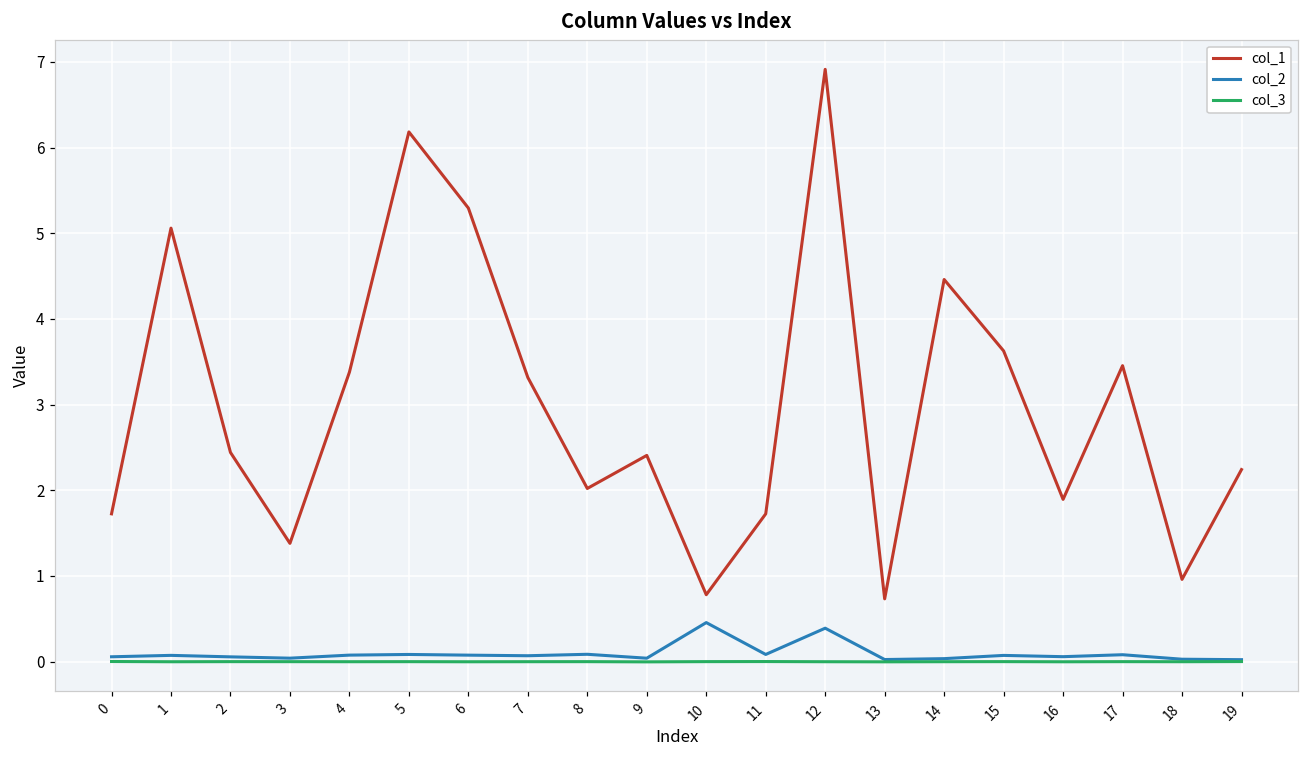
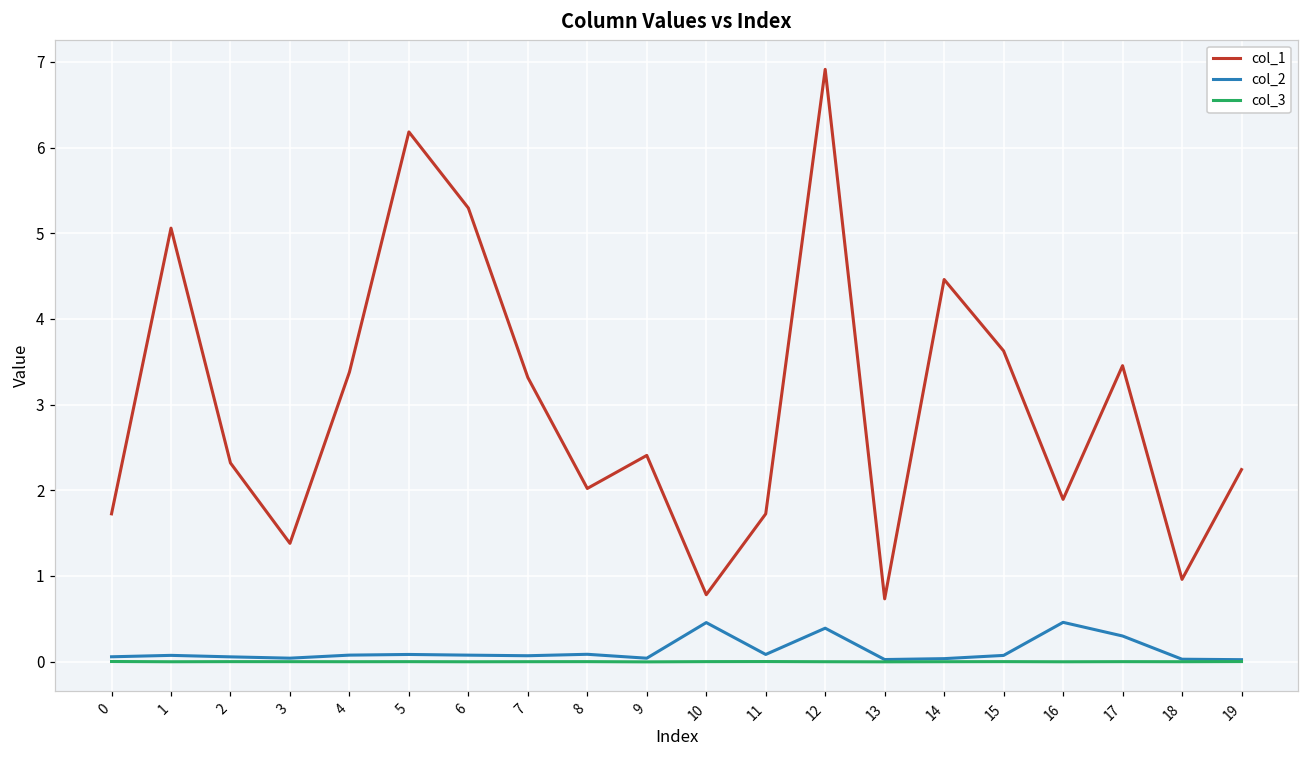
  {
    "col_1": {
      "0": 1.7,
      "1": 5.1,
-     "2": 2.4,
+     "2": 2.3,
      "3": 1.4,
      "4": 3.4,
      "5": 6.2,
      "6": 5.3,
      "7": 3.3,
      "8": 2.0,
      "9": 2.4,
      "10": 0.8,
      "11": 1.7,
      "12": 6.9,
      "13": 0.7,
      "14": 4.5,
      "15": 3.6,
      "16": 1.9,
      "17": 3.5,
      "18": 1.0,
      "19": 2.2
    },
    "col_2": {
      "0": 0.1,
      "1": 0.1,
      "2": 0.1,
      "3": 0.0,
      "4": 0.1,
      "5": 0.1,
      "6": 0.1,
      "7": 0.1,
      "8": 0.1,
      "9": 0.0,
      "10": 0.5,
      "11": 0.1,
      "12": 0.4,
      "14": 0.0,
      "15": 0.1,
-     "16": 0.1,
-     "17": 0.1
+     "16": 0.5,
+     "17": 0.3
    },
    "col_3": {
      "0": 0.0,
      "1": 0.0,
      "2": 0.0,
      "3": 0.0,
      "4": 0.0,
      "5": 0.0,
      "6": 0.0,
      "7": 0.0,
      "8": 0.0,
      "9": 0.0,
      "10": 0.0,
      "11": 0.0,
      "12": 0.0,
      "14": 0.0,
      "15": 0.0,
      "16": 0.0,
      "17": 0.0
    }
  }
